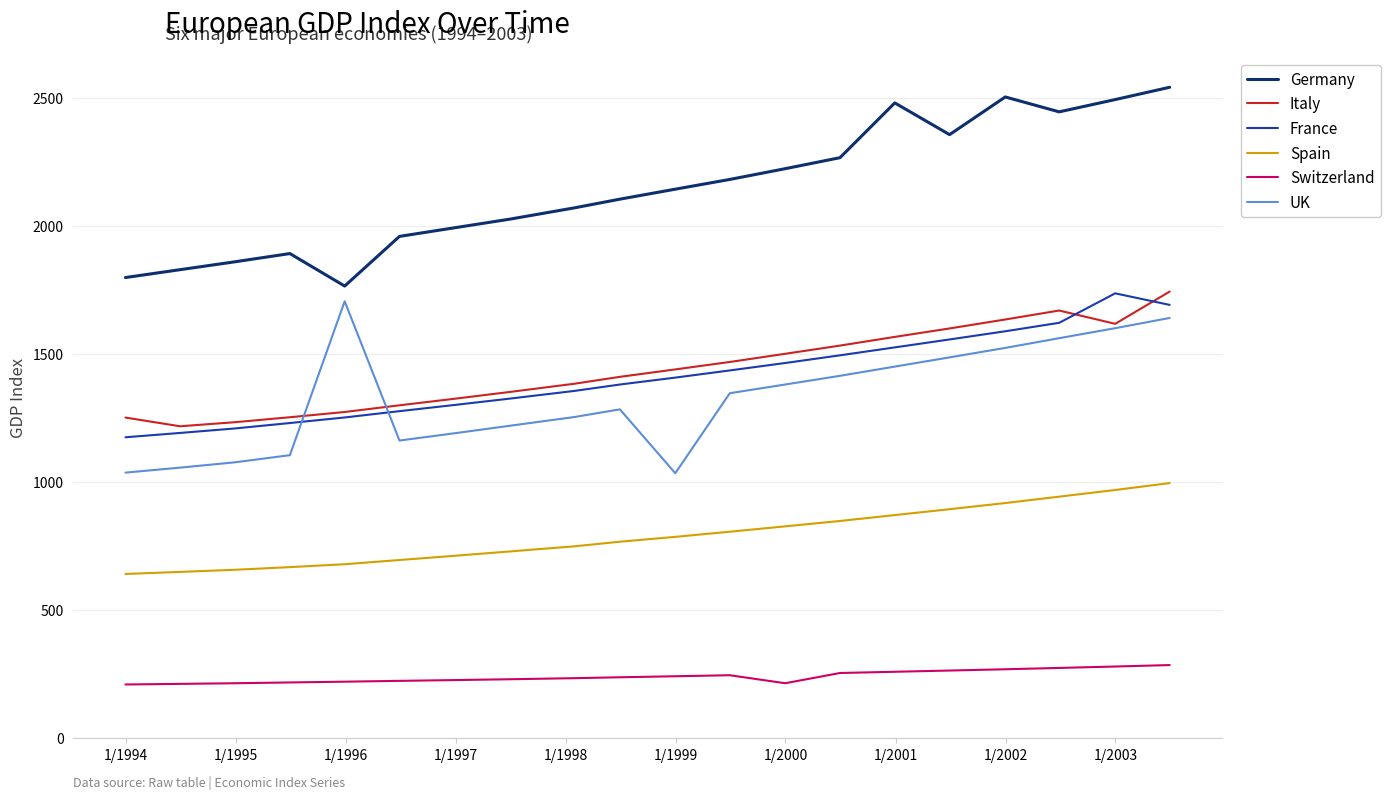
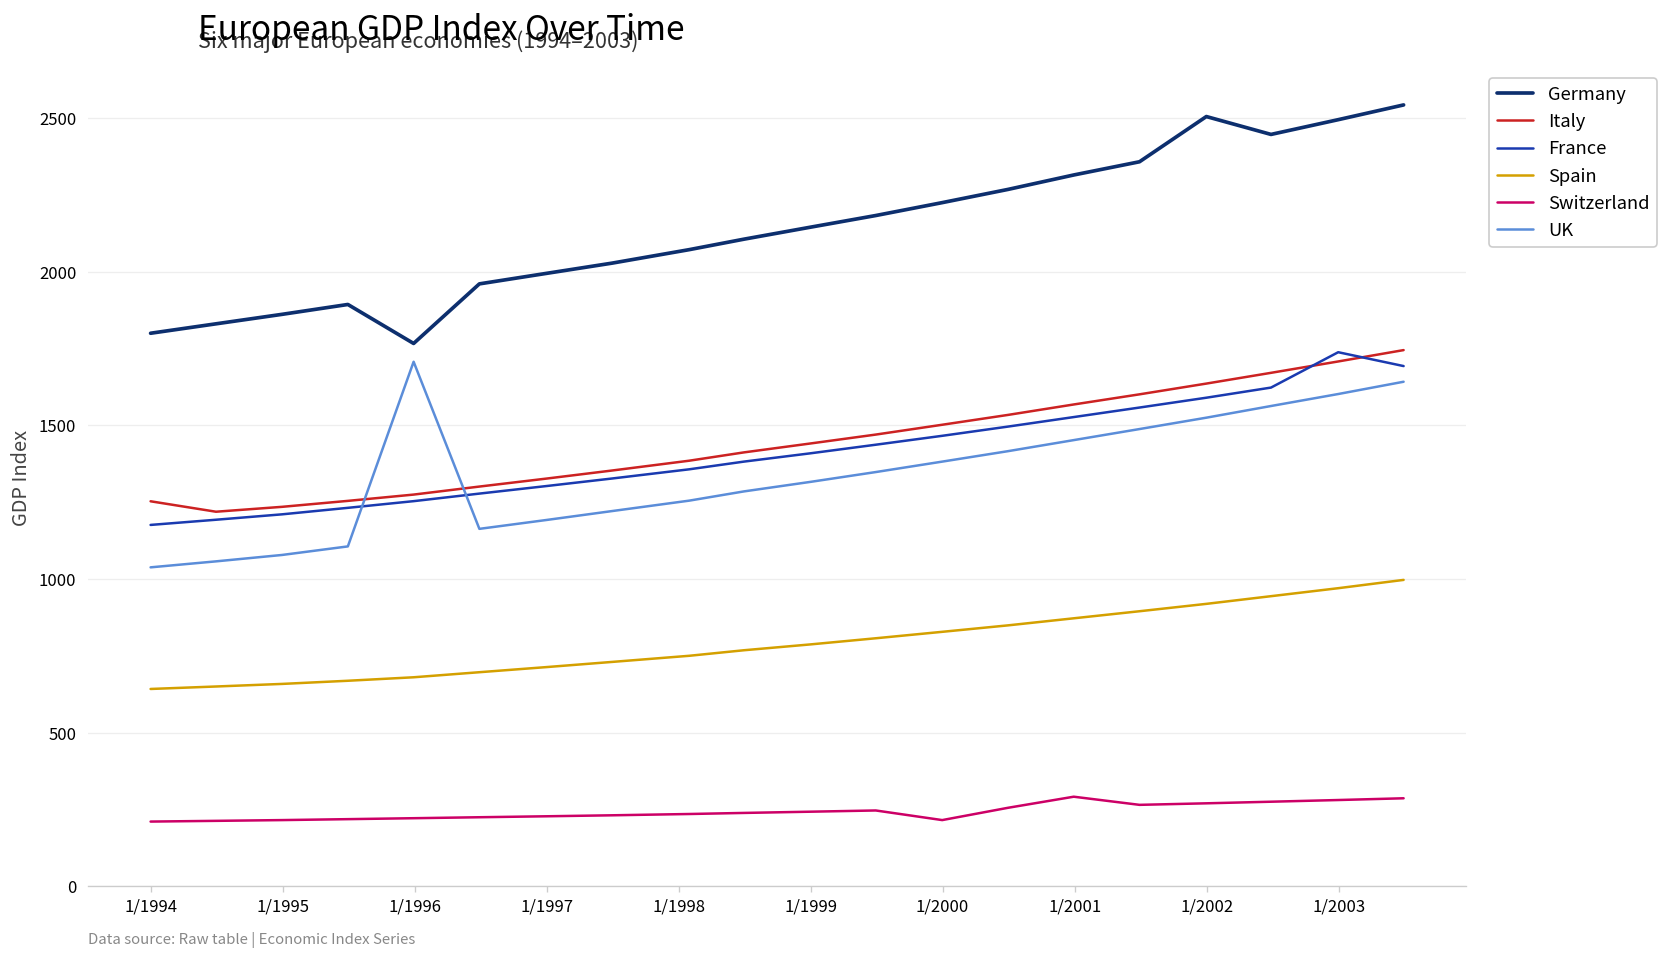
  {
    "Germany": {
      "1/1994": 1800,
      "1/1995": 1860,
      "1/1996": 1770,
      "1/1997": 1990,
      "1/1999": 2150,
      "1/2000": 2230,
-     "1/2001": 2480,
+     "1/2001": 2320,
      "1/2002": 2510,
      "1/2003": 2500
    },
    "Italy": {
      "1/1994": 1250,
      "1/1995": 1230,
      "1/1996": 1270,
      "1/1997": 1330,
      "1/1999": 1440,
      "1/2000": 1500,
      "1/2001": 1570,
      "1/2002": 1640,
-     "1/2003": 1620
+     "1/2003": 1710
    },
    "France": {
      "1/1994": 1180,
      "1/1995": 1210,
      "1/1996": 1250,
      "1/1997": 1300,
      "1/1999": 1410,
      "1/2000": 1470,
      "1/2001": 1530,
      "1/2002": 1590,
      "1/2003": 1740
    },
    "Spain": {
      "1/1994": 640,
      "1/1995": 660,
      "1/1996": 680,
      "1/1997": 710,
      "1/1999": 790,
      "1/2000": 830,
      "1/2001": 870,
      "1/2002": 920,
      "1/2003": 970
    },
    "Switzerland": {
      "1/1994": 210,
      "1/1995": 220,
      "1/1996": 220,
      "1/1997": 230,
      "1/1999": 240,
      "1/2000": 220,
-     "1/2001": 260,
+     "1/2001": 290,
      "1/2002": 270,
      "1/2003": 280
    },
    "UK": {
      "1/1994": 1040,
      "1/1995": 1080,
      "1/1996": 1710,
      "1/1997": 1190,
-     "1/1999": 1040,
+     "1/1999": 1320,
      "1/2000": 1380,
      "1/2001": 1450,
      "1/2002": 1530,
      "1/2003": 1600
    }
  }
